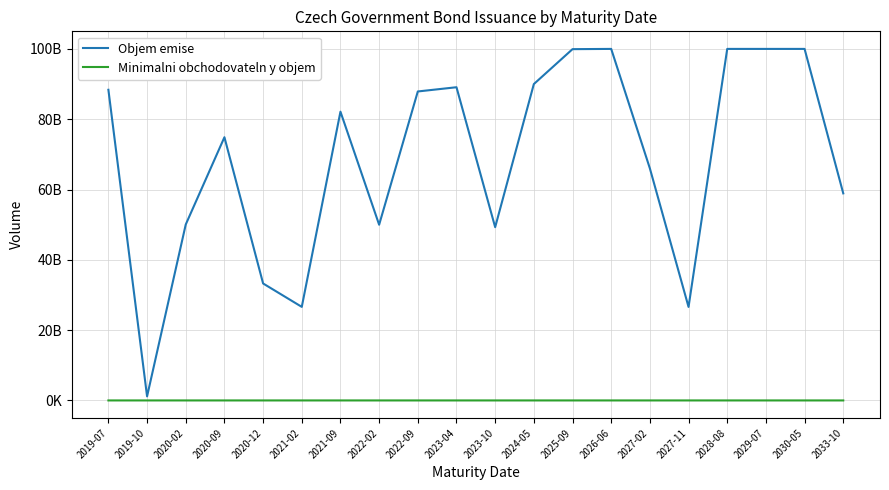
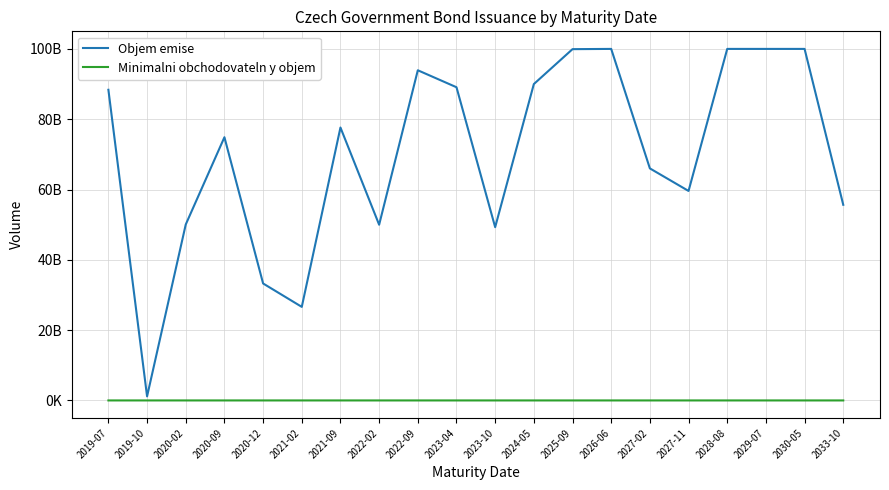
  {
    "Objem emise": {
      "2019-07": 88000000000,
      "2019-10": 1000000000,
      "2020-02": 50000000000,
      "2020-09": 75000000000,
      "2020-12": 33000000000,
      "2021-02": 27000000000,
-     "2021-09": 82000000000,
+     "2021-09": 78000000000,
      "2022-02": 50000000000,
-     "2022-09": 88000000000,
+     "2022-09": 94000000000,
      "2023-04": 89000000000,
      "2023-10": 49000000000,
      "2024-05": 90000000000,
      "2025-09": 100000000000,
      "2026-06": 100000000000,
      "2027-02": 66000000000,
-     "2027-11": 27000000000,
+     "2027-11": 60000000000,
      "2028-08": 100000000000,
      "2029-07": 100000000000,
      "2030-05": 100000000000,
-     "2033-10": 59000000000
+     "2033-10": 56000000000
    },
    "Minimalni obchodovateln y objem": {
      "2019-07": 0,
      "2019-10": 0,
      "2020-02": 0,
      "2020-09": 0,
      "2020-12": 0,
      "2021-02": 0,
      "2021-09": 0,
      "2022-02": 0,
      "2022-09": 0,
      "2023-04": 0,
      "2023-10": 0,
      "2024-05": 0,
      "2025-09": 0,
      "2026-06": 0,
      "2027-02": 0,
      "2027-11": 0,
      "2028-08": 0,
      "2029-07": 0,
      "2030-05": 0,
      "2033-10": 0
    }
  }
